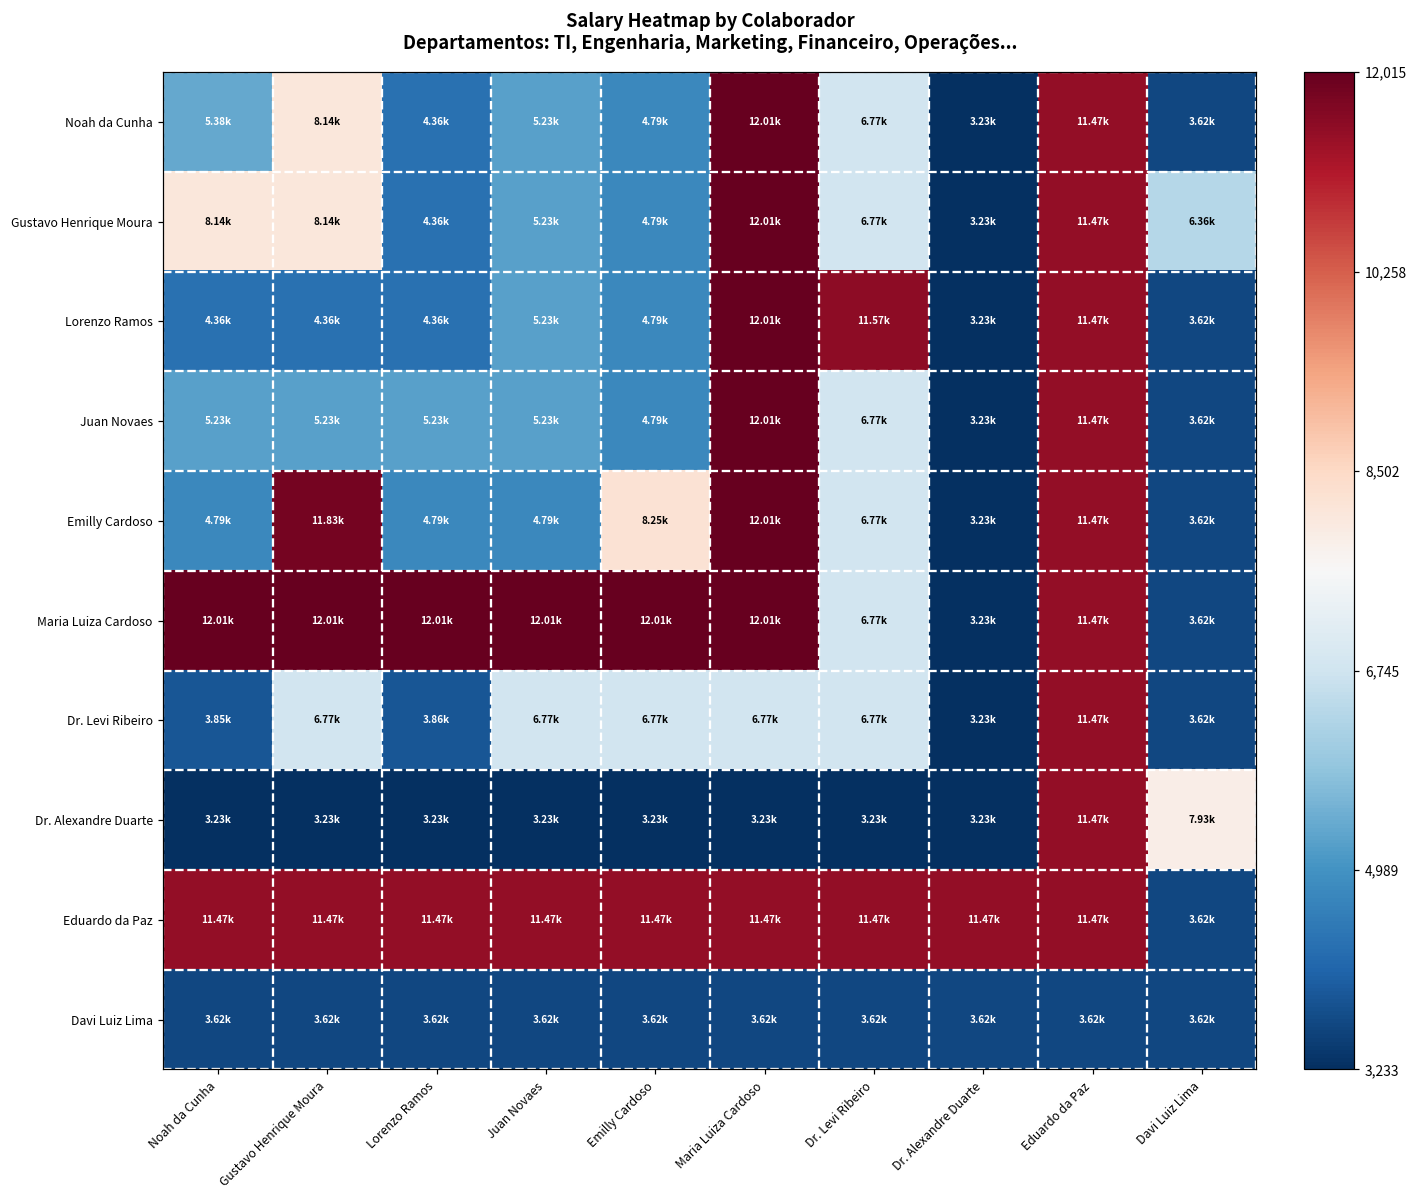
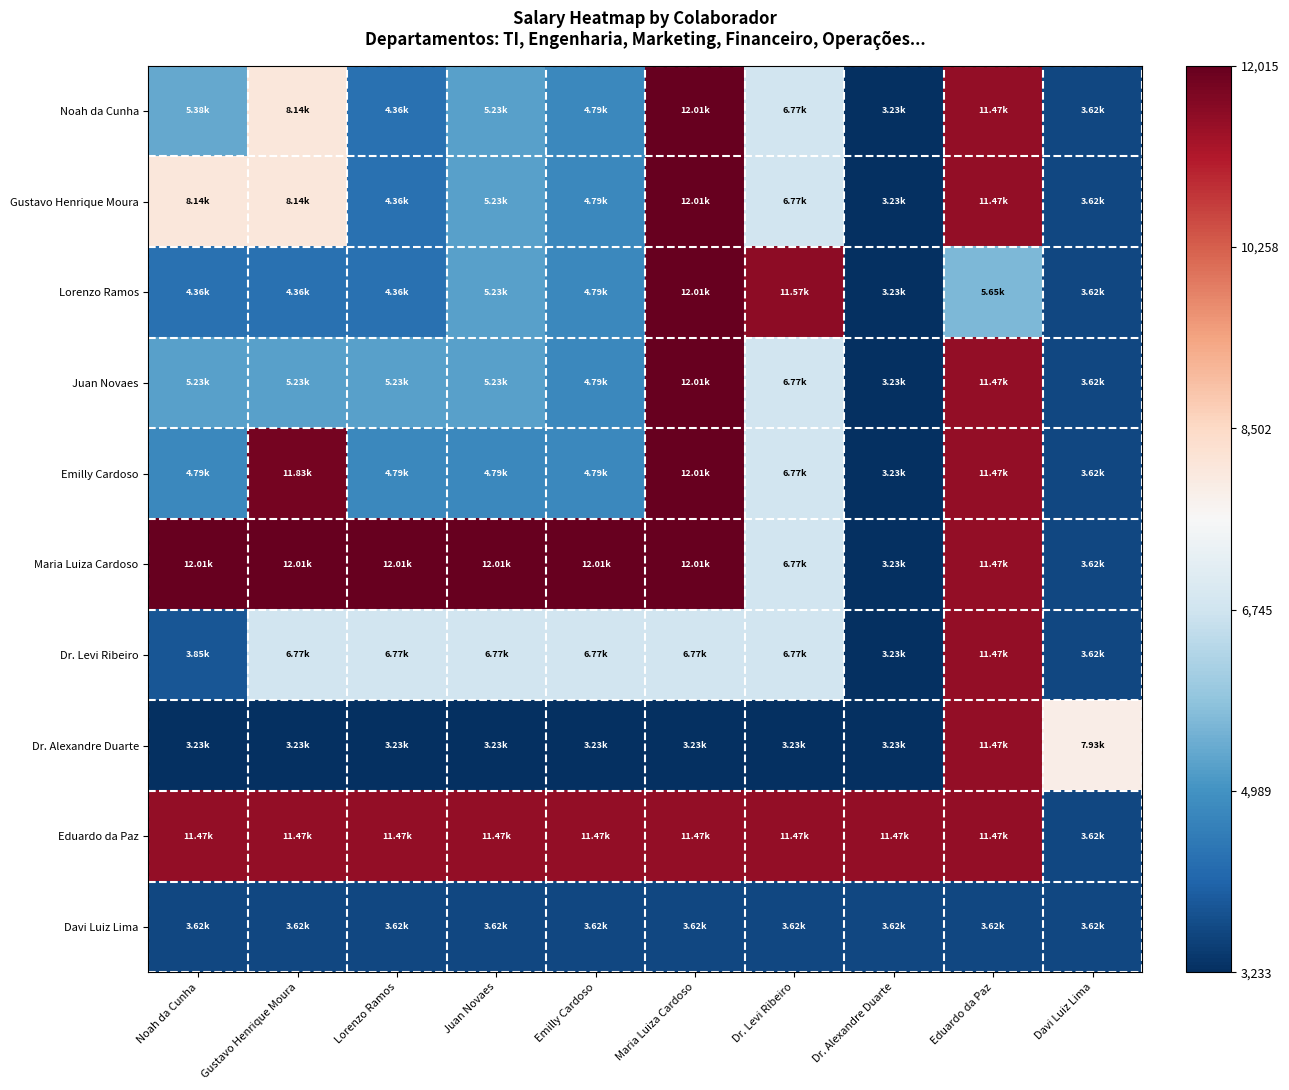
  {
    "Noah da Cunha": {
      "Noah da Cunha": "5.38k",
      "Gustavo Henrique Moura": "8.14k",
      "Lorenzo Ramos": "4.36k",
      "Juan Novaes": "5.23k",
      "Emilly Cardoso": "4.79k",
      "Maria Luiza Cardoso": "12.01k",
      "Dr. Levi Ribeiro": "6.77k",
      "Dr. Alexandre Duarte": "3.23k",
      "Eduardo da Paz": "11.47k",
      "Davi Luiz Lima": "3.62k"
    },
    "Gustavo Henrique Moura": {
      "Noah da Cunha": "8.14k",
      "Gustavo Henrique Moura": "8.14k",
      "Lorenzo Ramos": "4.36k",
      "Juan Novaes": "5.23k",
      "Emilly Cardoso": "4.79k",
      "Maria Luiza Cardoso": "12.01k",
      "Dr. Levi Ribeiro": "6.77k",
      "Dr. Alexandre Duarte": "3.23k",
      "Eduardo da Paz": "11.47k",
-     "Davi Luiz Lima": "6.36k"
+     "Davi Luiz Lima": "3.62k"
    },
    "Lorenzo Ramos": {
      "Noah da Cunha": "4.36k",
      "Gustavo Henrique Moura": "4.36k",
      "Lorenzo Ramos": "4.36k",
      "Juan Novaes": "5.23k",
      "Emilly Cardoso": "4.79k",
      "Maria Luiza Cardoso": "12.01k",
      "Dr. Levi Ribeiro": "11.57k",
      "Dr. Alexandre Duarte": "3.23k",
-     "Eduardo da Paz": "11.47k",
+     "Eduardo da Paz": "5.65k",
      "Davi Luiz Lima": "3.62k"
    },
    "Juan Novaes": {
      "Noah da Cunha": "5.23k",
      "Gustavo Henrique Moura": "5.23k",
      "Lorenzo Ramos": "5.23k",
      "Juan Novaes": "5.23k",
      "Emilly Cardoso": "4.79k",
      "Maria Luiza Cardoso": "12.01k",
      "Dr. Levi Ribeiro": "6.77k",
      "Dr. Alexandre Duarte": "3.23k",
      "Eduardo da Paz": "11.47k",
      "Davi Luiz Lima": "3.62k"
    },
    "Emilly Cardoso": {
      "Noah da Cunha": "4.79k",
      "Gustavo Henrique Moura": "11.83k",
      "Lorenzo Ramos": "4.79k",
      "Juan Novaes": "4.79k",
-     "Emilly Cardoso": "8.25k",
+     "Emilly Cardoso": "4.79k",
      "Maria Luiza Cardoso": "12.01k",
      "Dr. Levi Ribeiro": "6.77k",
      "Dr. Alexandre Duarte": "3.23k",
      "Eduardo da Paz": "11.47k",
      "Davi Luiz Lima": "3.62k"
    },
    "Maria Luiza Cardoso": {
      "Noah da Cunha": "12.01k",
      "Gustavo Henrique Moura": "12.01k",
      "Lorenzo Ramos": "12.01k",
      "Juan Novaes": "12.01k",
      "Emilly Cardoso": "12.01k",
      "Maria Luiza Cardoso": "12.01k",
      "Dr. Levi Ribeiro": "6.77k",
      "Dr. Alexandre Duarte": "3.23k",
      "Eduardo da Paz": "11.47k",
      "Davi Luiz Lima": "3.62k"
    },
    "Dr. Levi Ribeiro": {
      "Noah da Cunha": "3.85k",
      "Gustavo Henrique Moura": "6.77k",
-     "Lorenzo Ramos": "3.86k",
+     "Lorenzo Ramos": "6.77k",
      "Juan Novaes": "6.77k",
      "Emilly Cardoso": "6.77k",
      "Maria Luiza Cardoso": "6.77k",
      "Dr. Levi Ribeiro": "6.77k",
      "Dr. Alexandre Duarte": "3.23k",
      "Eduardo da Paz": "11.47k",
      "Davi Luiz Lima": "3.62k"
    },
    "Dr. Alexandre Duarte": {
      "Noah da Cunha": "3.23k",
      "Gustavo Henrique Moura": "3.23k",
      "Lorenzo Ramos": "3.23k",
      "Juan Novaes": "3.23k",
      "Emilly Cardoso": "3.23k",
      "Maria Luiza Cardoso": "3.23k",
      "Dr. Levi Ribeiro": "3.23k",
      "Dr. Alexandre Duarte": "3.23k",
      "Eduardo da Paz": "11.47k",
      "Davi Luiz Lima": "7.93k"
    },
    "Eduardo da Paz": {
      "Noah da Cunha": "11.47k",
      "Gustavo Henrique Moura": "11.47k",
      "Lorenzo Ramos": "11.47k",
      "Juan Novaes": "11.47k",
      "Emilly Cardoso": "11.47k",
      "Maria Luiza Cardoso": "11.47k",
      "Dr. Levi Ribeiro": "11.47k",
      "Dr. Alexandre Duarte": "11.47k",
      "Eduardo da Paz": "11.47k",
      "Davi Luiz Lima": "3.62k"
    },
    "Davi Luiz Lima": {
      "Noah da Cunha": "3.62k",
      "Gustavo Henrique Moura": "3.62k",
      "Lorenzo Ramos": "3.62k",
      "Juan Novaes": "3.62k",
      "Emilly Cardoso": "3.62k",
      "Maria Luiza Cardoso": "3.62k",
      "Dr. Levi Ribeiro": "3.62k",
      "Dr. Alexandre Duarte": "3.62k",
      "Eduardo da Paz": "3.62k",
      "Davi Luiz Lima": "3.62k"
    }
  }
